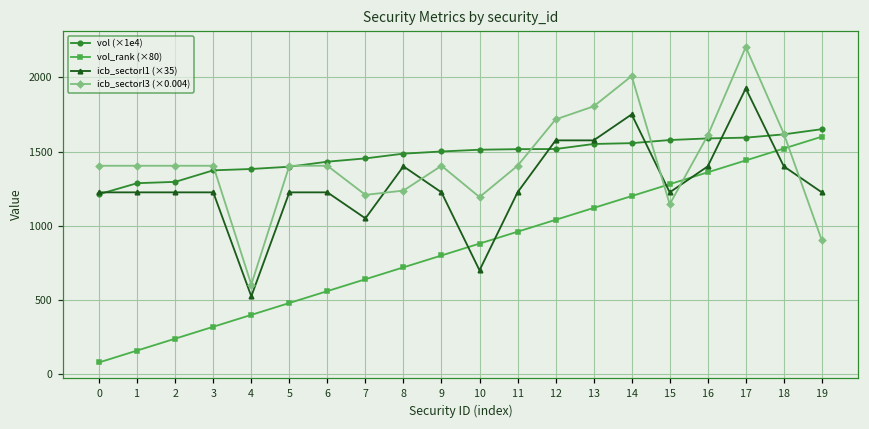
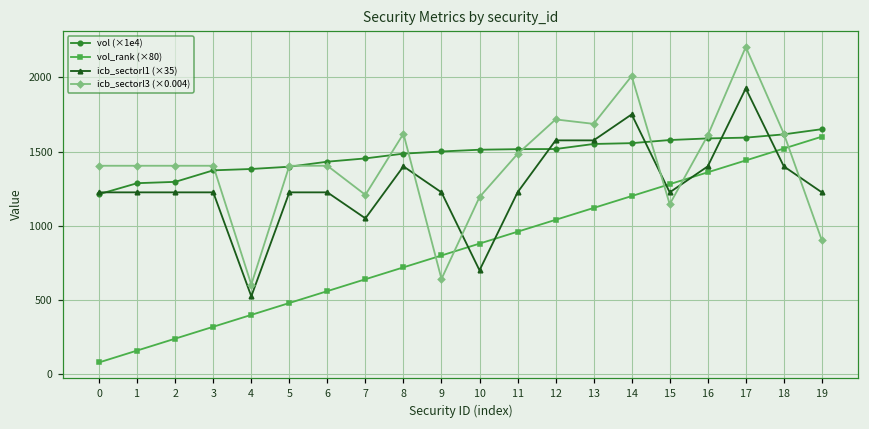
  {
    "icb_sectorl3 (×0.004)": {
      "0": 1400,
      "1": 1400,
      "2": 1400,
      "3": 1400,
      "4": 600,
      "6": 1400,
      "7": 1210,
-     "8": 1240,
-     "9": 1400,
+     "8": 1620,
+     "9": 640,
      "10": 1190,
-     "11": 1400,
+     "11": 1480,
      "12": 1720,
-     "13": 1800,
+     "13": 1690,
      "14": 2010,
      "15": 1140,
      "16": 1610,
      "17": 2200,
      "19": 900
    }
  }
